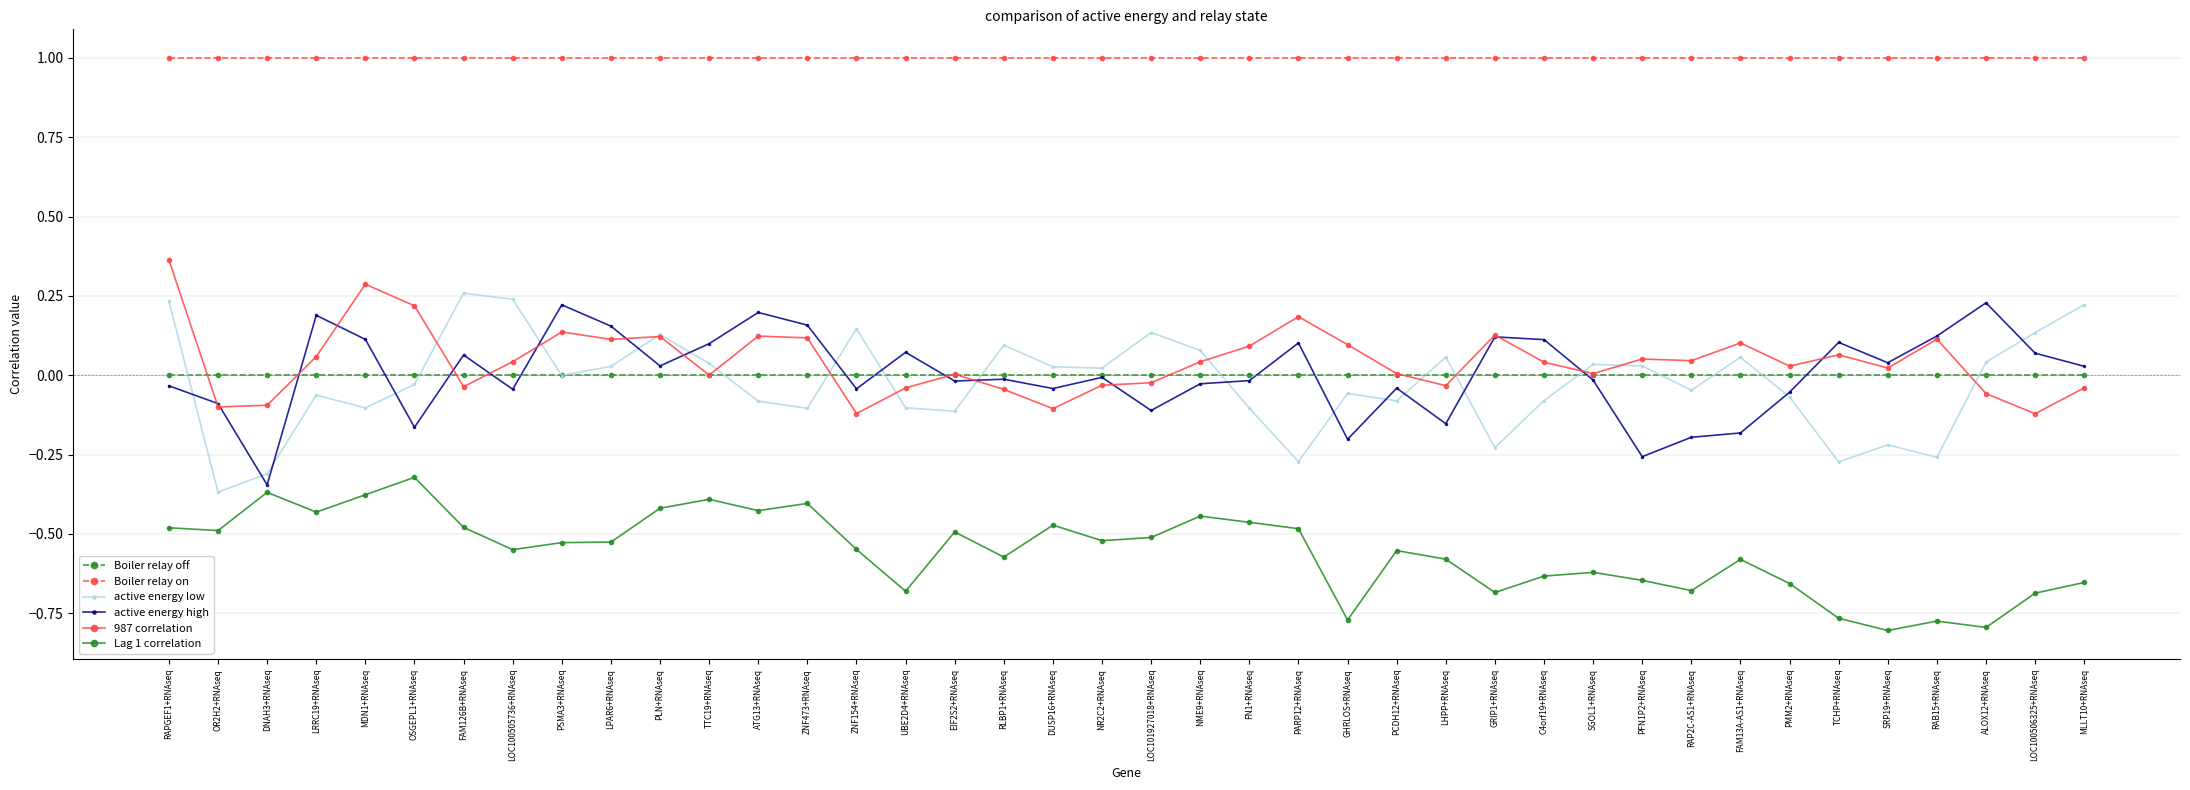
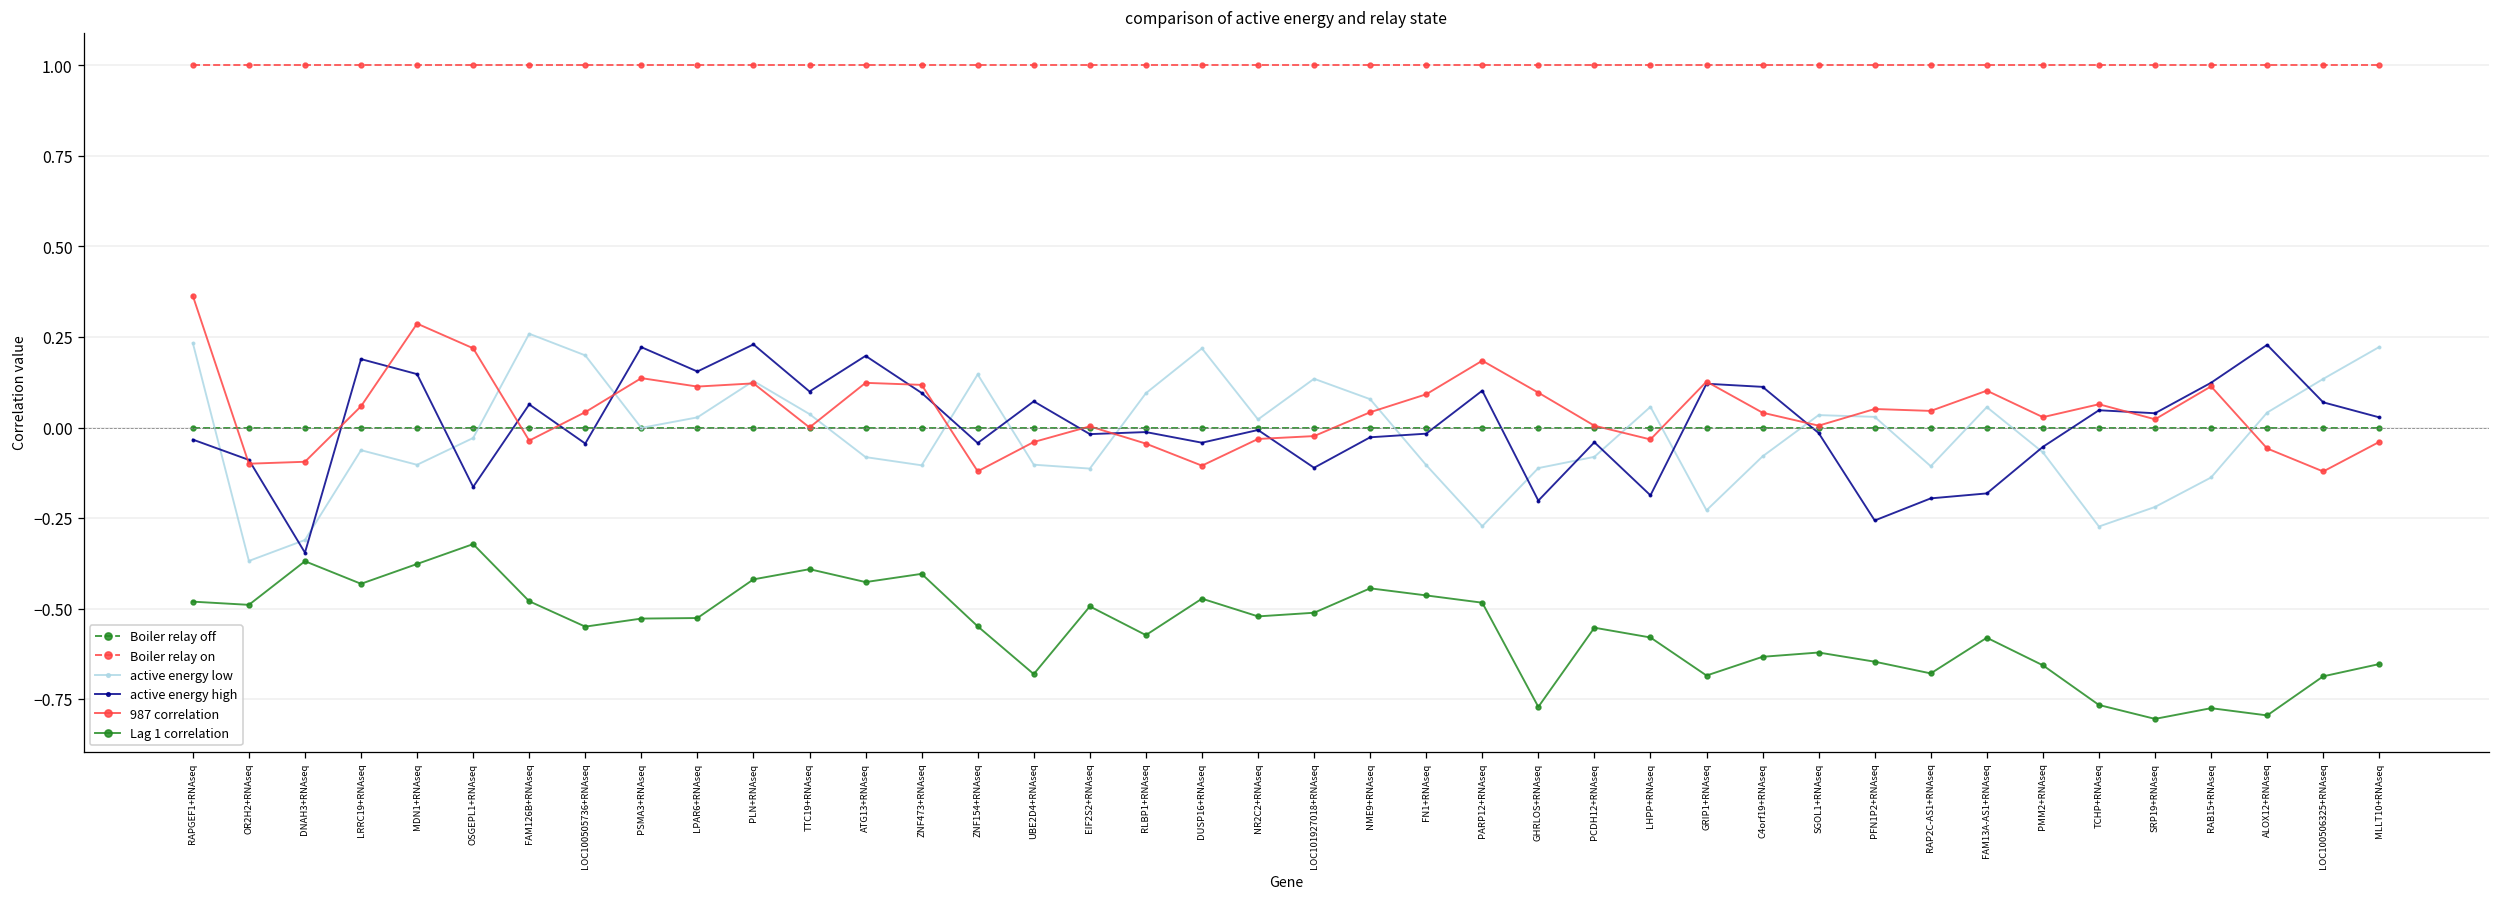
  {
    "active energy low": {
      "RAPGEF1+RNAseq": 0.23,
      "OR2H2+RNAseq": -0.37,
      "DNAH3+RNAseq": -0.31,
      "LRRC19+RNAseq": -0.06,
      "MDN1+RNAseq": -0.10,
      "OSGEPL1+RNAseq": -0.03,
      "FAM126B+RNAseq": 0.26,
-     "LOC100505736+RNAseq": 0.24,
+     "LOC100505736+RNAseq": 0.20,
      "LPAR6+RNAseq": 0.03,
      "TTC19+RNAseq": 0.04,
      "ATG13+RNAseq": -0.08,
      "ZNF473+RNAseq": -0.10,
      "ZNF154+RNAseq": 0.15,
      "UBE2D4+RNAseq": -0.10,
      "EIF2S2+RNAseq": -0.11,
      "RLBP1+RNAseq": 0.09,
-     "DUSP16+RNAseq": 0.03,
+     "DUSP16+RNAseq": 0.22,
      "NR2C2+RNAseq": 0.02,
      "LOC101927018+RNAseq": 0.13,
      "NME9+RNAseq": 0.08,
      "FN1+RNAseq": -0.10,
      "PARP12+RNAseq": -0.27,
-     "GHRLOS+RNAseq": -0.06,
+     "GHRLOS+RNAseq": -0.11,
      "PCDH12+RNAseq": -0.08,
      "LHPP+RNAseq": 0.06,
      "GRIP1+RNAseq": -0.23,
      "C4orf19+RNAseq": -0.08,
      "SGOL1+RNAseq": 0.03,
      "PFN1P2+RNAseq": 0.03,
-     "RAP2C-AS1+RNAseq": -0.05,
+     "RAP2C-AS1+RNAseq": -0.11,
      "FAM13A-AS1+RNAseq": 0.06,
      "PMM2+RNAseq": -0.07,
      "TCHP+RNAseq": -0.27,
      "SRP19+RNAseq": -0.22,
-     "RAB15+RNAseq": -0.26,
+     "RAB15+RNAseq": -0.14,
      "ALOX12+RNAseq": 0.04,
      "LOC100506325+RNAseq": 0.13,
      "MLLT10+RNAseq": 0.22
    },
    "active energy high": {
      "RAPGEF1+RNAseq": -0.03,
      "OR2H2+RNAseq": -0.09,
      "DNAH3+RNAseq": -0.35,
      "LRRC19+RNAseq": 0.19,
-     "MDN1+RNAseq": 0.11,
+     "MDN1+RNAseq": 0.15,
      "OSGEPL1+RNAseq": -0.16,
      "FAM126B+RNAseq": 0.06,
      "LOC100505736+RNAseq": -0.04,
      "PSMA3+RNAseq": 0.22,
      "LPAR6+RNAseq": 0.15,
-     "PLN+RNAseq": 0.03,
+     "PLN+RNAseq": 0.23,
      "TTC19+RNAseq": 0.10,
      "ATG13+RNAseq": 0.20,
-     "ZNF473+RNAseq": 0.16,
+     "ZNF473+RNAseq": 0.10,
      "ZNF154+RNAseq": -0.04,
      "UBE2D4+RNAseq": 0.07,
      "EIF2S2+RNAseq": -0.02,
      "RLBP1+RNAseq": -0.01,
      "DUSP16+RNAseq": -0.04,
      "LOC101927018+RNAseq": -0.11,
      "NME9+RNAseq": -0.03,
      "FN1+RNAseq": -0.02,
      "PARP12+RNAseq": 0.10,
      "GHRLOS+RNAseq": -0.20,
      "PCDH12+RNAseq": -0.04,
-     "LHPP+RNAseq": -0.15,
+     "LHPP+RNAseq": -0.19,
      "C4orf19+RNAseq": 0.11,
      "SGOL1+RNAseq": -0.02,
      "PFN1P2+RNAseq": -0.26,
      "RAP2C-AS1+RNAseq": -0.20,
      "FAM13A-AS1+RNAseq": -0.18,
      "PMM2+RNAseq": -0.05,
-     "TCHP+RNAseq": 0.10,
+     "TCHP+RNAseq": 0.05,
      "SRP19+RNAseq": 0.04,
      "RAB15+RNAseq": 0.12,
      "ALOX12+RNAseq": 0.23,
      "LOC100506325+RNAseq": 0.07,
      "MLLT10+RNAseq": 0.03
    }
  }
